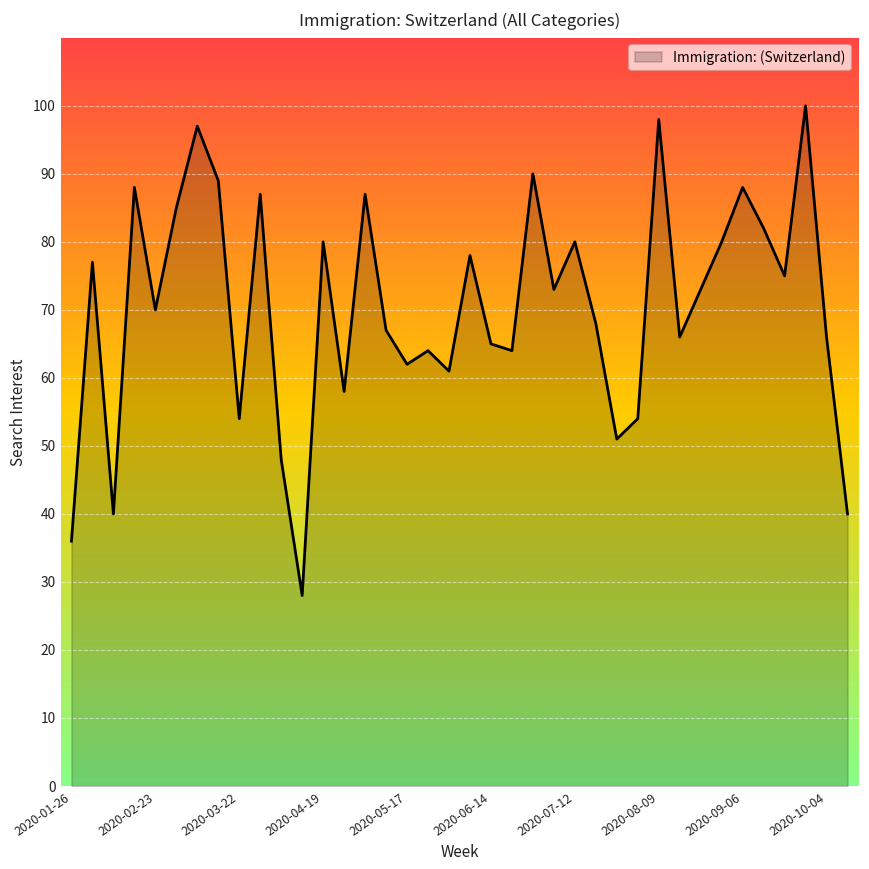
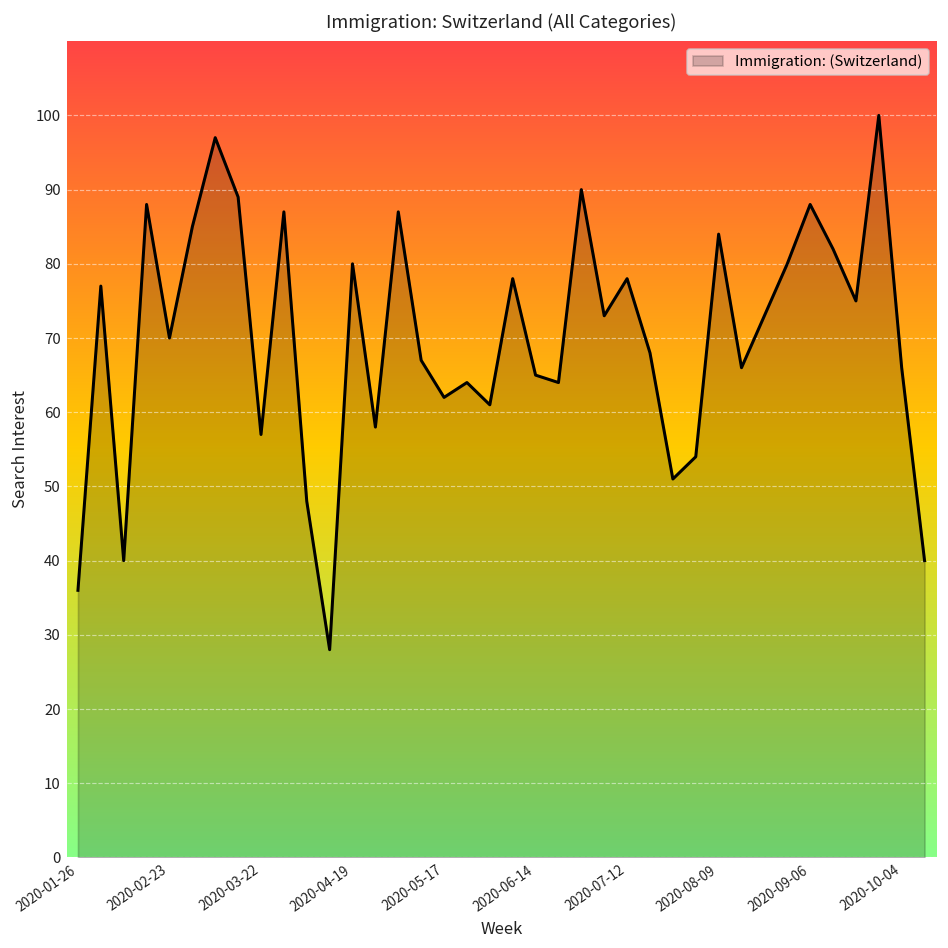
  {
    "2020-01-26": 36,
    "2020-02-23": 70,
-   "2020-03-22": 54,
+   "2020-03-22": 57,
    "2020-04-19": 80,
    "2020-05-17": 62,
    "2020-06-14": 65,
-   "2020-07-12": 80,
-   "2020-08-09": 98,
+   "2020-07-12": 78,
+   "2020-08-09": 84,
    "2020-09-06": 88,
    "2020-10-04": 66
  }
